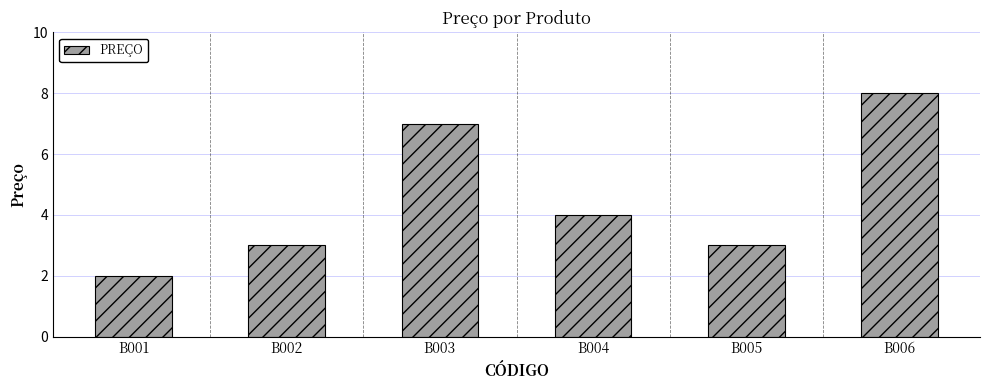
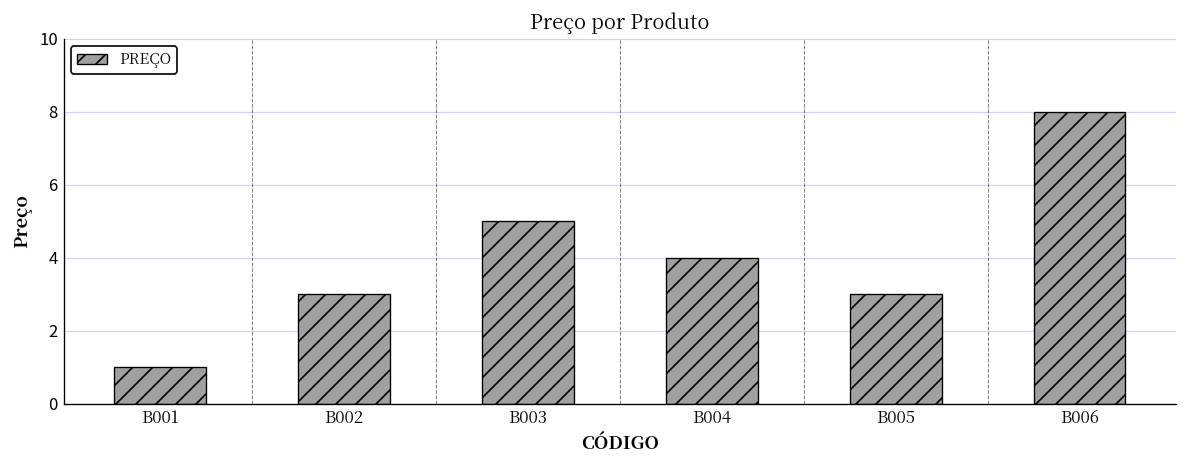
  {
-   "B001": 2,
+   "B001": 1,
    "B002": 3,
-   "B003": 7,
+   "B003": 5,
    "B004": 4,
    "B005": 3,
    "B006": 8
  }
